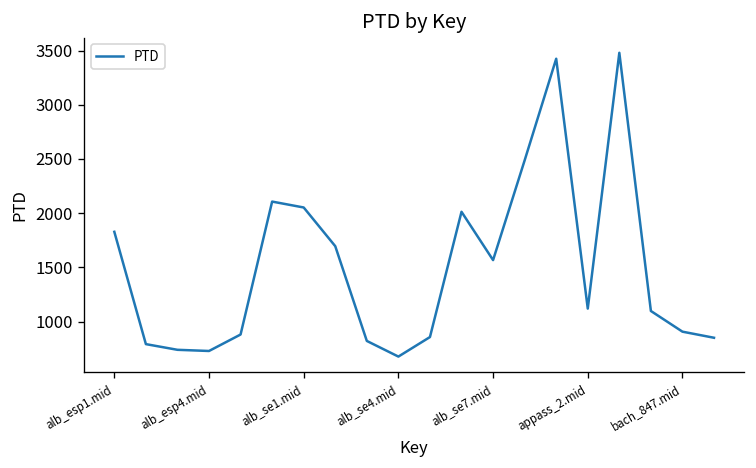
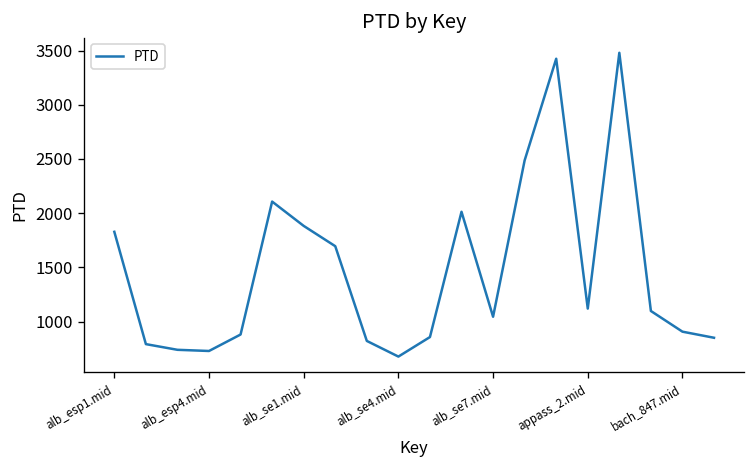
  {
    "alb_esp1.mid": 1800,
    "alb_esp4.mid": 700,
-   "alb_se1.mid": 2100,
+   "alb_se1.mid": 1900,
    "alb_se4.mid": 700,
-   "alb_se7.mid": 1600,
+   "alb_se7.mid": 1000,
    "appass_2.mid": 1100,
    "bach_847.mid": 900
  }
